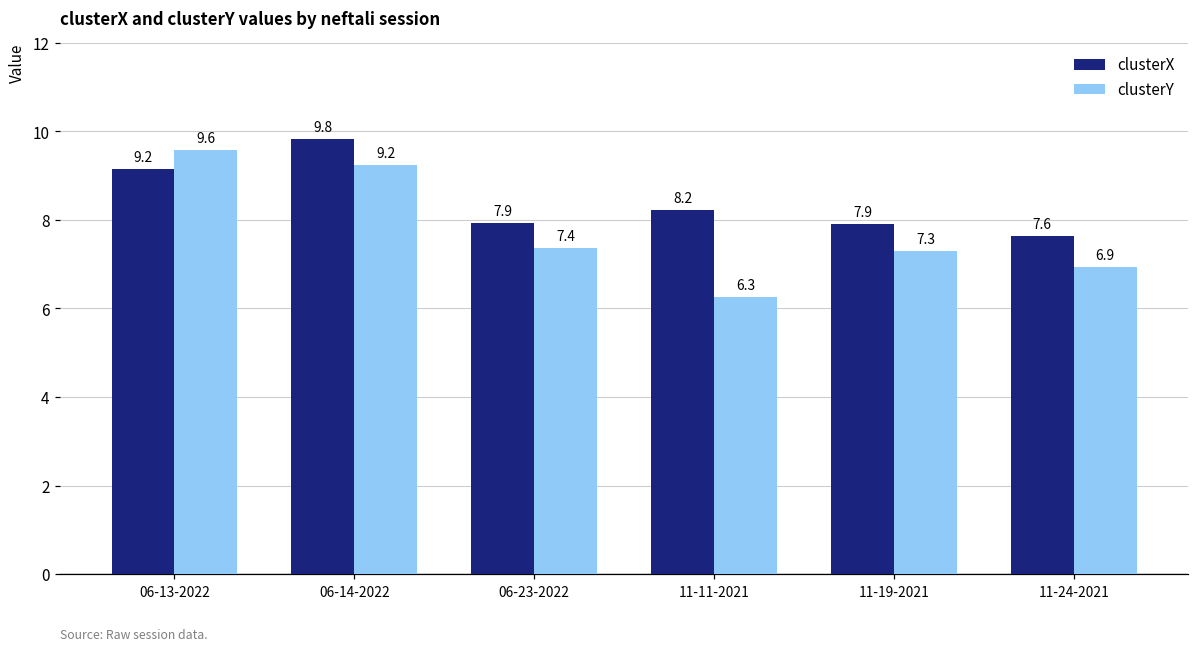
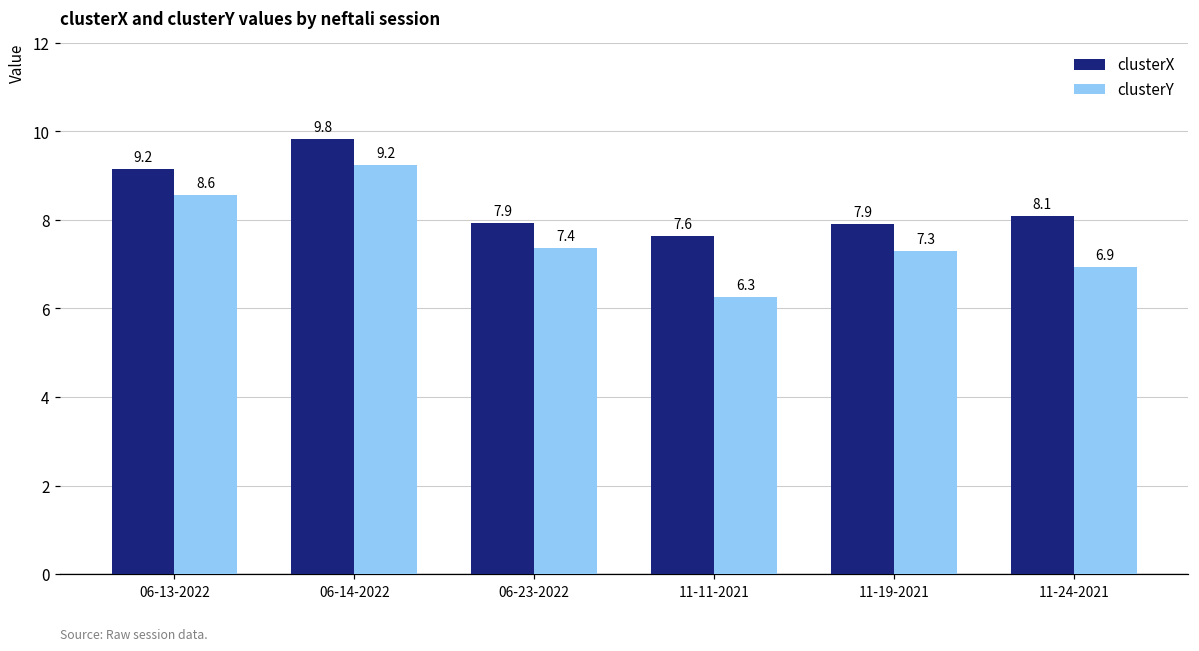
  {
    "clusterX": {
      "06-13-2022": 9.2,
      "06-14-2022": 9.8,
      "06-23-2022": 7.9,
-     "11-11-2021": 8.2,
+     "11-11-2021": 7.6,
      "11-19-2021": 7.9,
-     "11-24-2021": 7.6
+     "11-24-2021": 8.1
    },
    "clusterY": {
-     "06-13-2022": 9.6,
+     "06-13-2022": 8.6,
      "06-14-2022": 9.2,
      "06-23-2022": 7.4,
      "11-11-2021": 6.3,
      "11-19-2021": 7.3,
      "11-24-2021": 6.9
    }
  }
